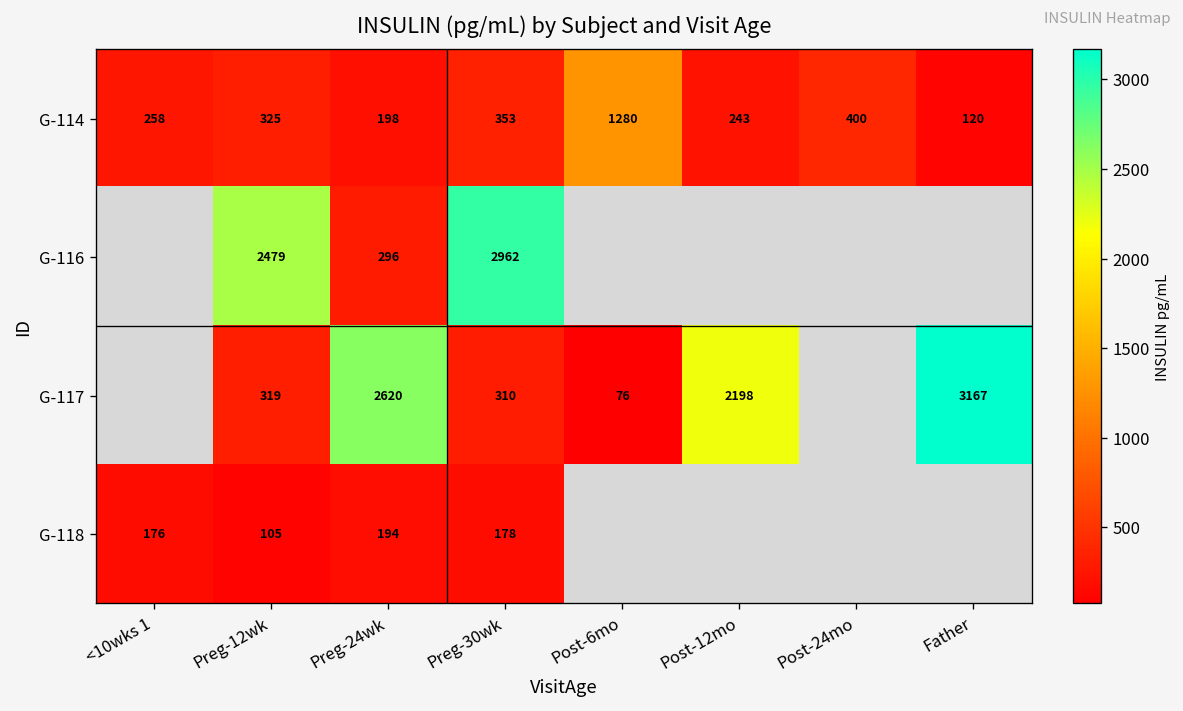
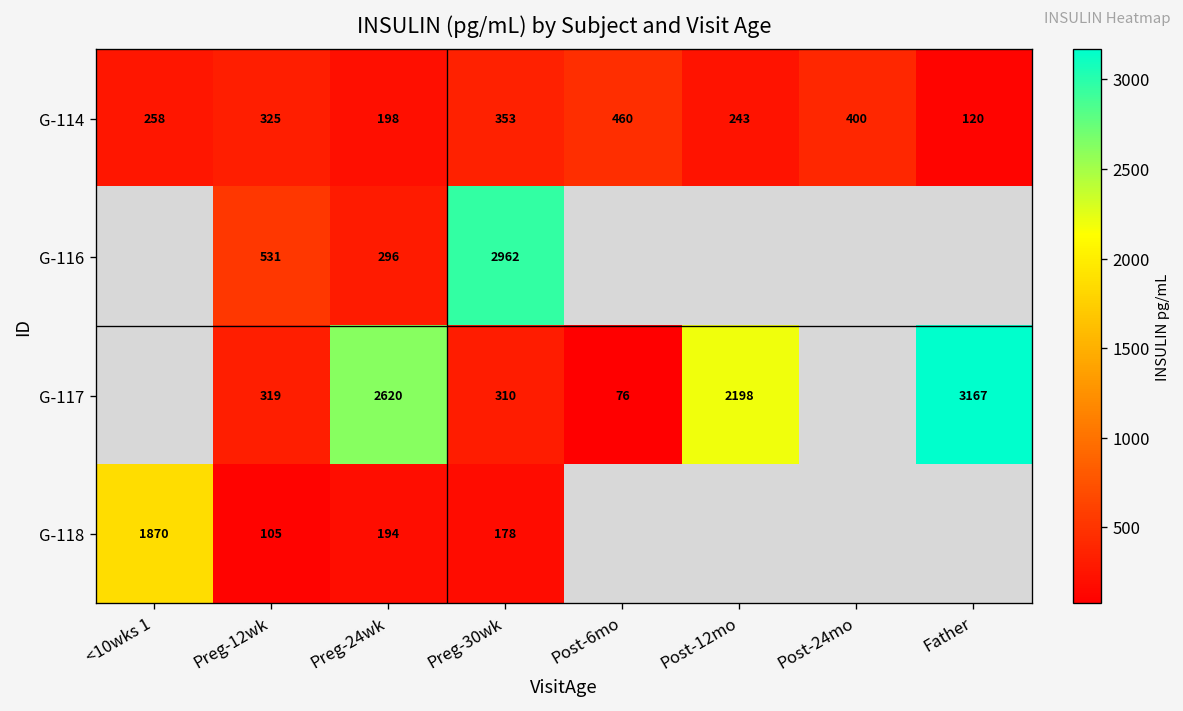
  {
    "G-114": {
      "<10wks 1": 258,
      "Preg-12wk": 325,
      "Preg-24wk": 198,
      "Preg-30wk": 353,
-     "Post-6mo": 1280,
+     "Post-6mo": 460,
      "Post-12mo": 243,
      "Post-24mo": 400,
      "Father": 120
    },
    "G-116": {
-     "Preg-12wk": 2479,
+     "Preg-12wk": 531,
      "Preg-24wk": 296,
      "Preg-30wk": 2962
    },
    "G-117": {
      "Preg-12wk": 319,
      "Preg-24wk": 2620,
      "Preg-30wk": 310,
      "Post-6mo": 76,
      "Post-12mo": 2198,
      "Father": 3167
    },
    "G-118": {
-     "<10wks 1": 176,
+     "<10wks 1": 1870,
      "Preg-12wk": 105,
      "Preg-24wk": 194,
      "Preg-30wk": 178
    }
  }
